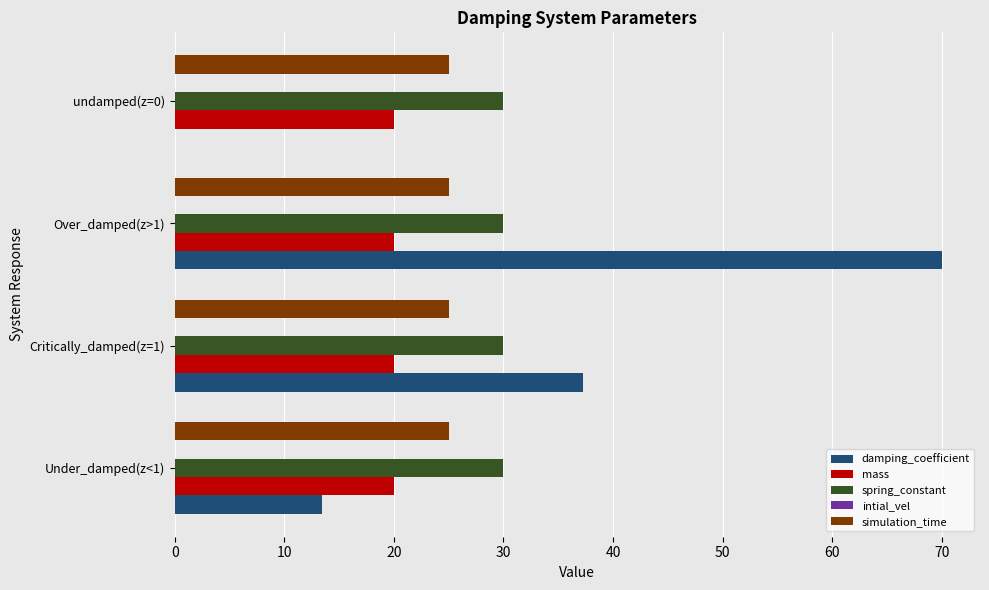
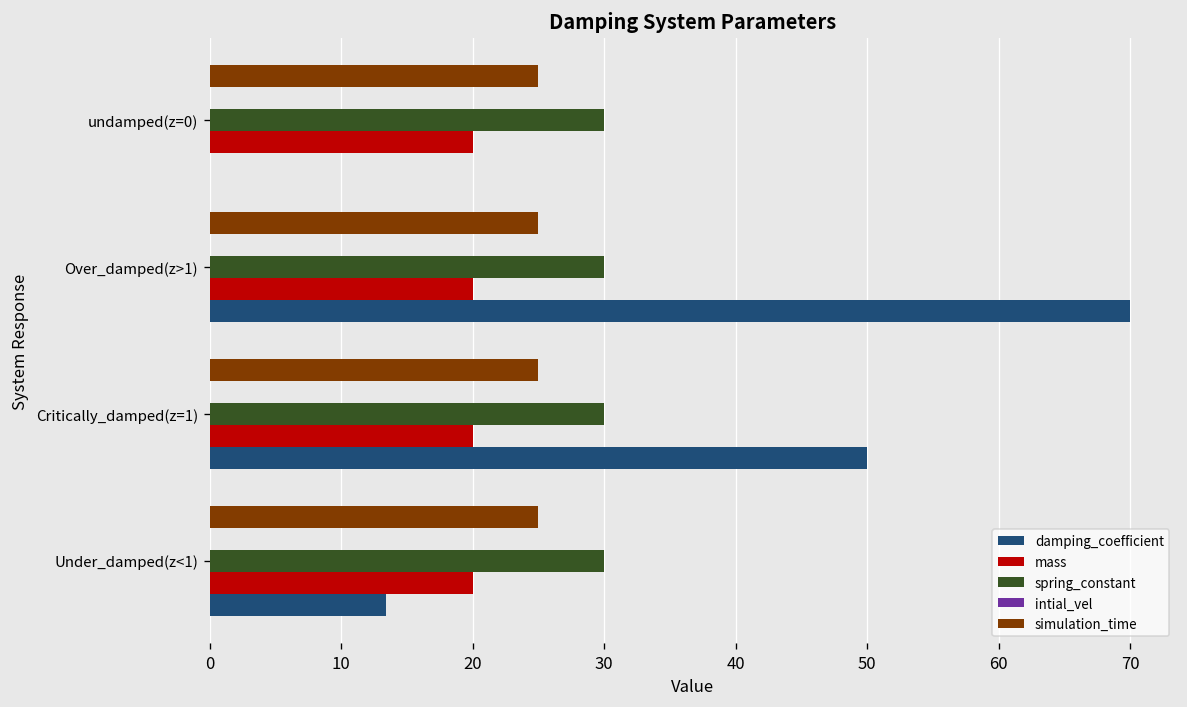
  {
    "damping_coefficient": {
      "undamped(z=0)": 0.0,
      "Over_damped(z>1)": 70.0,
-     "Critically_damped(z=1)": 37.3,
+     "Critically_damped(z=1)": 50.0,
      "Under_damped(z<1)": 13.4
    },
    "mass": {
      "undamped(z=0)": 20.0,
      "Over_damped(z>1)": 20.0,
      "Critically_damped(z=1)": 20.0,
      "Under_damped(z<1)": 20.0
    },
    "spring_constant": {
      "undamped(z=0)": 30.0,
      "Over_damped(z>1)": 30.0,
      "Critically_damped(z=1)": 30.0,
      "Under_damped(z<1)": 30.0
    },
    "intial_vel": {
      "undamped(z=0)": 0.0,
      "Over_damped(z>1)": 0.0,
      "Critically_damped(z=1)": 0.0,
      "Under_damped(z<1)": 0.0
    },
    "simulation_time": {
      "undamped(z=0)": 25.0,
      "Over_damped(z>1)": 25.0,
      "Critically_damped(z=1)": 25.0,
      "Under_damped(z<1)": 25.0
    }
  }
